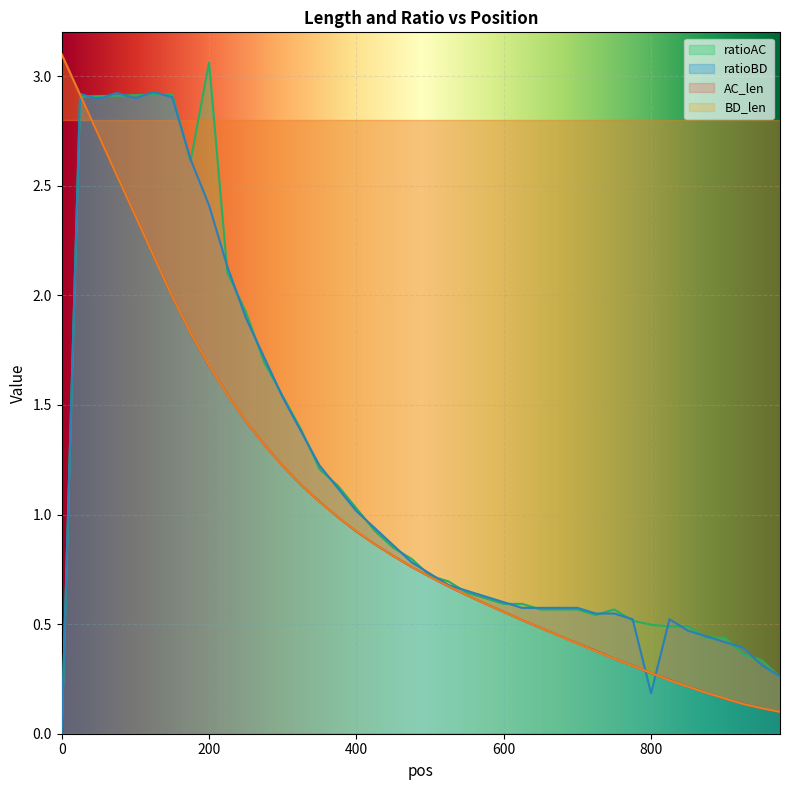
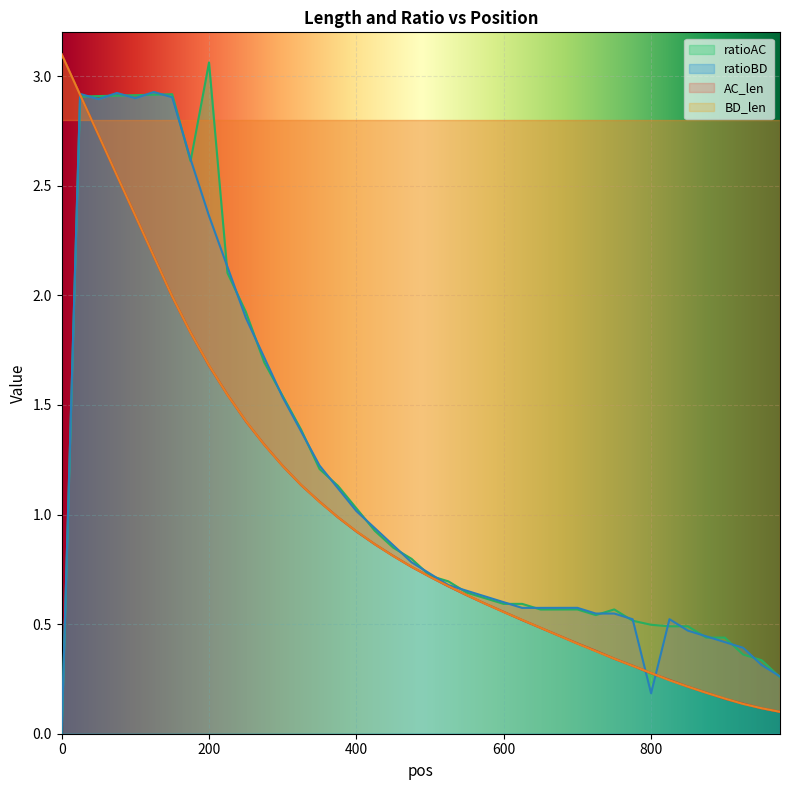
  {
    "ratioAC": {
      "200": 3.06,
      "400": 1.03,
      "800": 0.50
    },
    "ratioBD": {
-     "200": 2.41,
+     "200": 2.36,
      "400": 1.02,
      "800": 0.18
    }
  }
